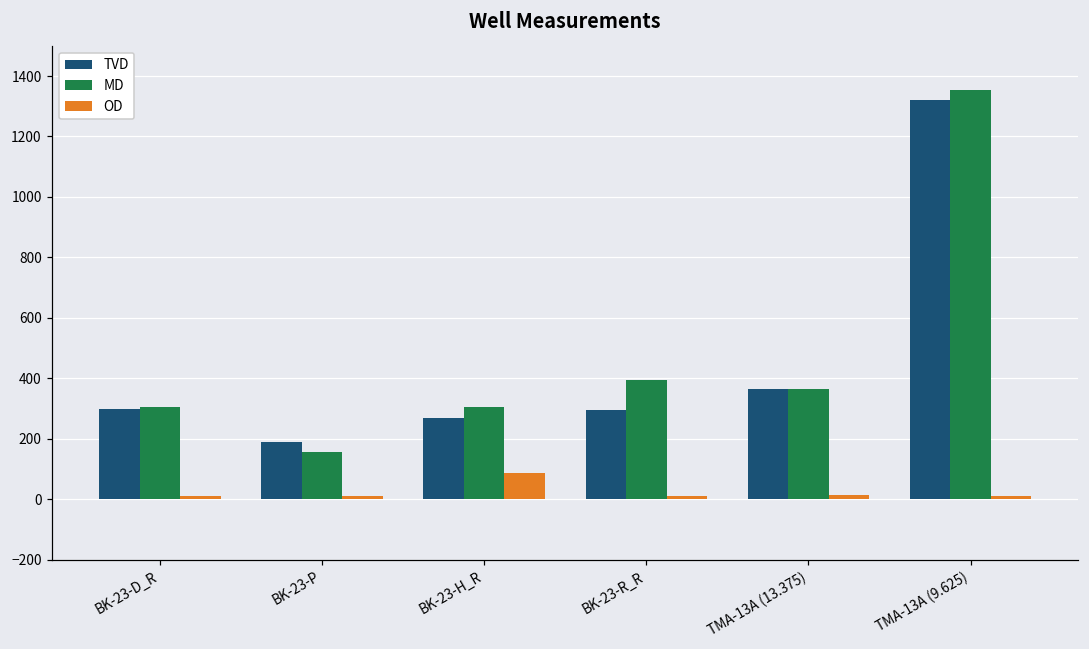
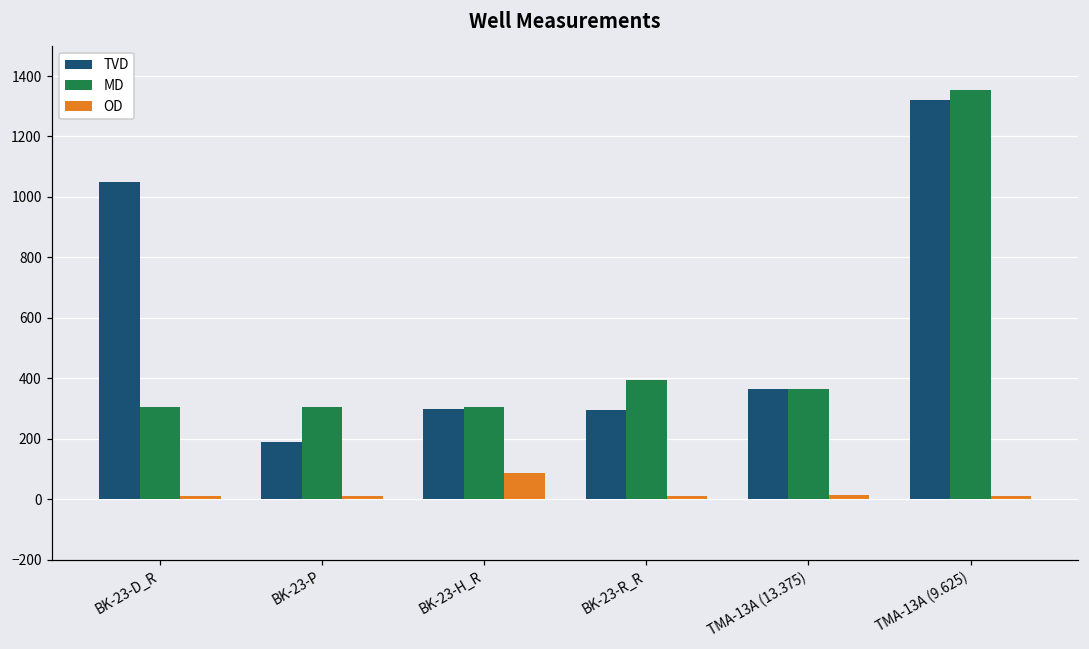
  {
    "TVD": {
-     "BK-23-D_R": 300,
+     "BK-23-D_R": 1050,
      "BK-23-P": 190,
-     "BK-23-H_R": 270,
+     "BK-23-H_R": 300,
      "BK-23-R_R": 290,
      "TMA-13A (13.375)": 370,
      "TMA-13A (9.625)": 1320
    },
    "MD": {
      "BK-23-D_R": 310,
-     "BK-23-P": 150,
+     "BK-23-P": 310,
      "BK-23-H_R": 310,
      "BK-23-R_R": 390,
      "TMA-13A (13.375)": 370,
      "TMA-13A (9.625)": 1360
    },
    "OD": {
      "BK-23-D_R": 10,
      "BK-23-P": 10,
      "BK-23-H_R": 80,
      "BK-23-R_R": 10,
      "TMA-13A (13.375)": 10,
      "TMA-13A (9.625)": 10
    }
  }
